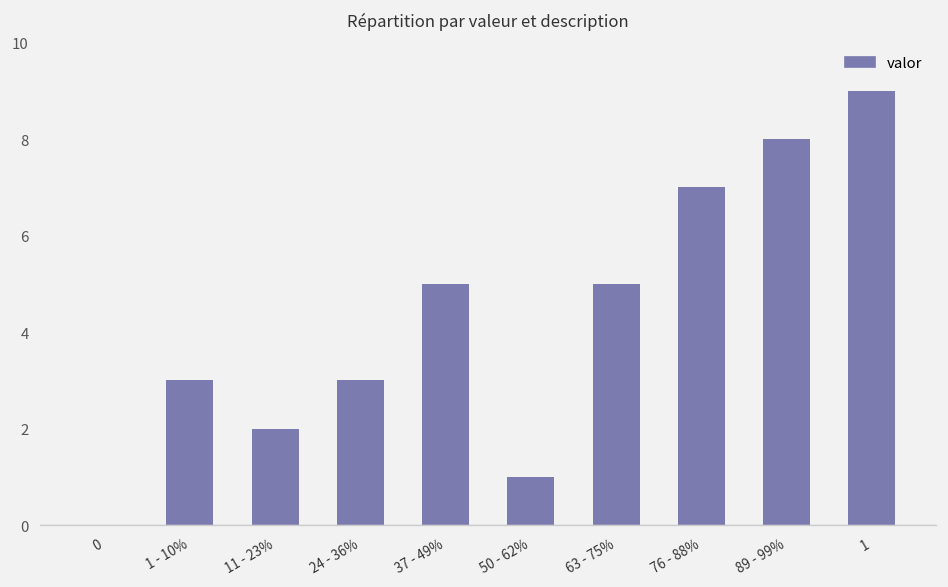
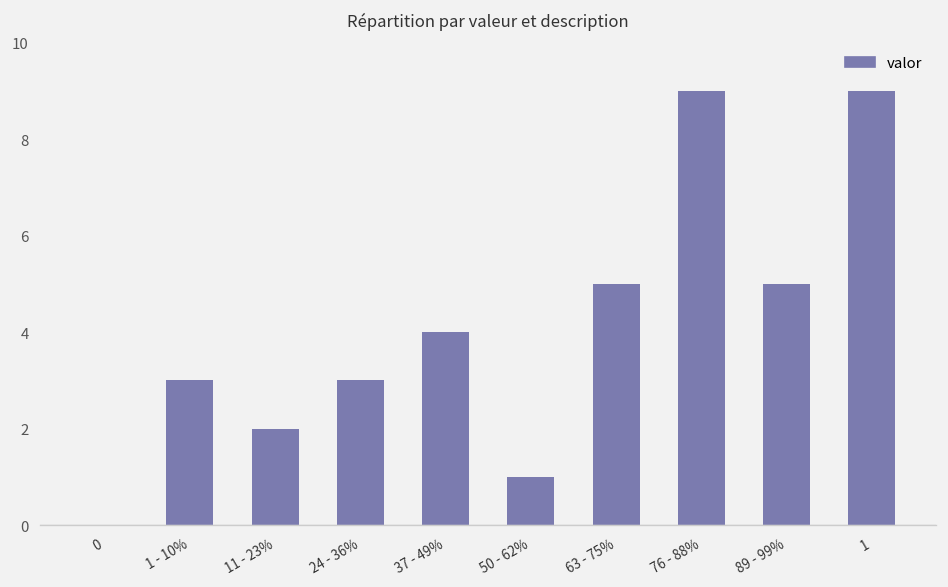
  {
    "0": 0,
    "1 - 10%": 3,
    "11 - 23%": 2,
    "24 - 36%": 3,
-   "37 - 49%": 5,
+   "37 - 49%": 4,
    "50 - 62%": 1,
    "63 - 75%": 5,
-   "76 - 88%": 7,
-   "89 - 99%": 8,
+   "76 - 88%": 9,
+   "89 - 99%": 5,
    "1": 9
  }
